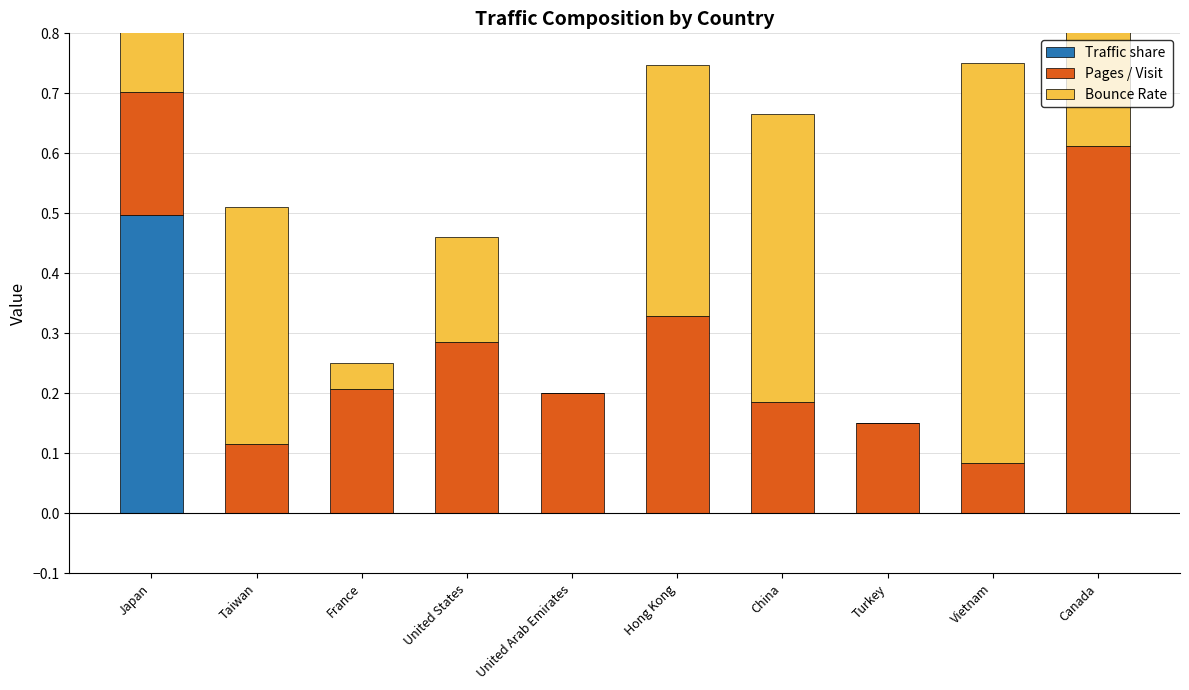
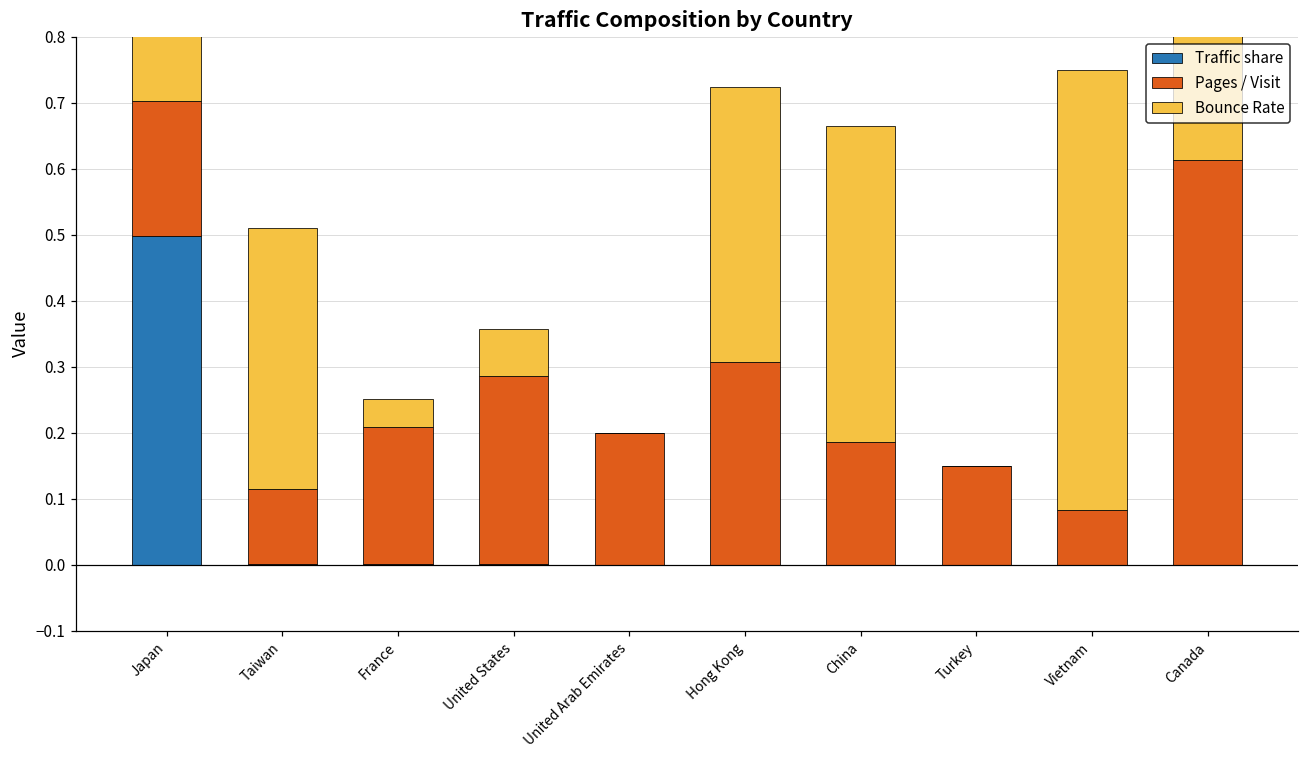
  {
    "Traffic share": {
      "Japan": 0.50
    },
    "Pages / Visit": {
      "Japan": 0.20,
      "Taiwan": 0.11,
      "France": 0.21,
      "United States": 0.29,
      "United Arab Emirates": 0.20,
-     "Hong Kong": 0.33,
+     "Hong Kong": 0.31,
      "China": 0.19,
      "Turkey": 0.15,
      "Vietnam": 0.08,
      "Canada": 0.61
    },
    "Bounce Rate": {
      "Taiwan": 0.39,
      "France": 0.04,
-     "United States": 0.17,
+     "United States": 0.07,
      "United Arab Emirates": 0.00,
      "Hong Kong": 0.42,
      "China": 0.48,
      "Turkey": 0.00,
      "Vietnam": 0.67
    }
  }
